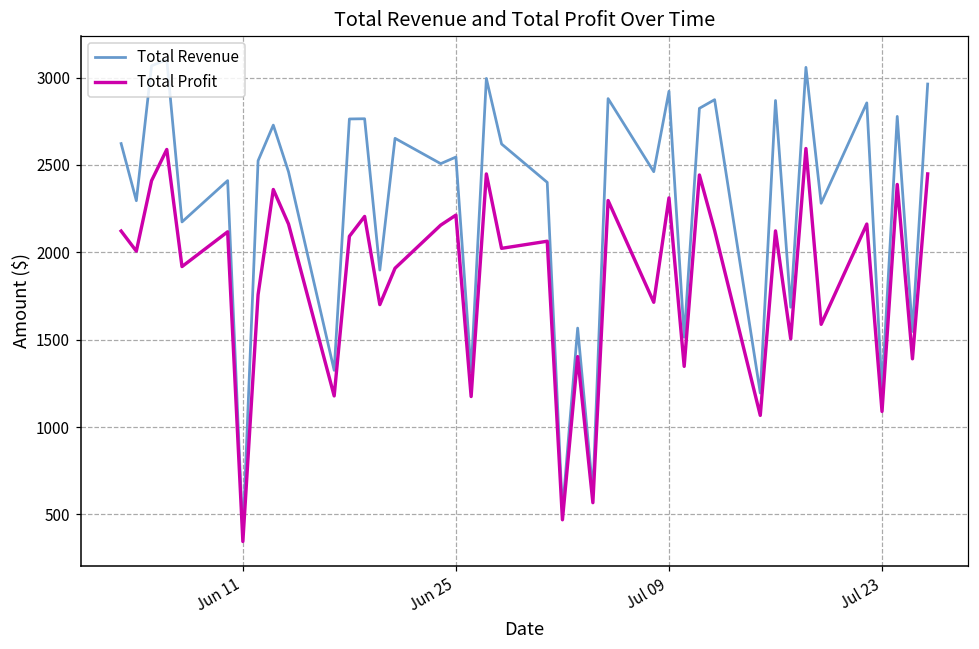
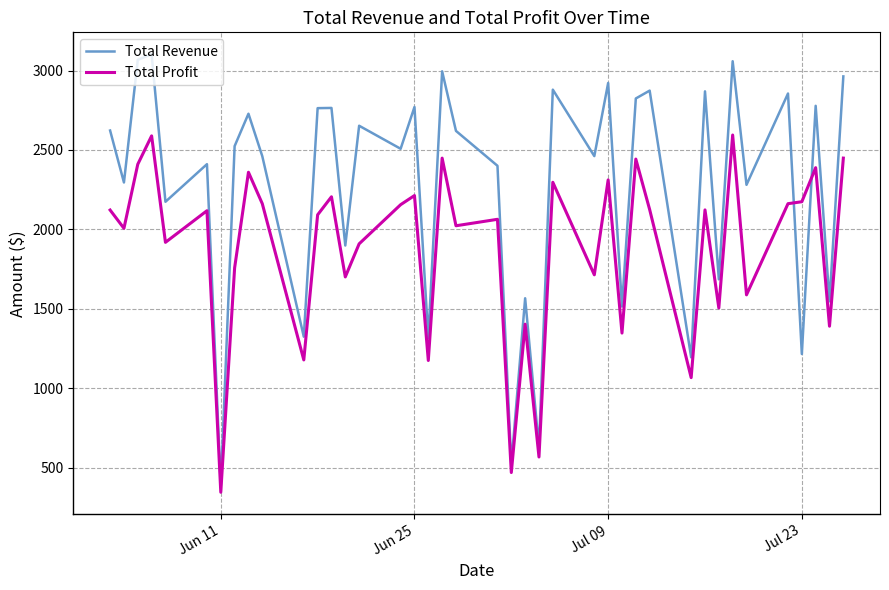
  {
    "Total Revenue": {
      "Jun 11": 380,
-     "Jun 25": 2550,
+     "Jun 25": 2770,
      "Jul 09": 2920,
      "Jul 23": 1220
    },
    "Total Profit": {
      "Jun 11": 350,
      "Jun 25": 2210,
      "Jul 09": 2310,
-     "Jul 23": 1090
+     "Jul 23": 2170
    }
  }
